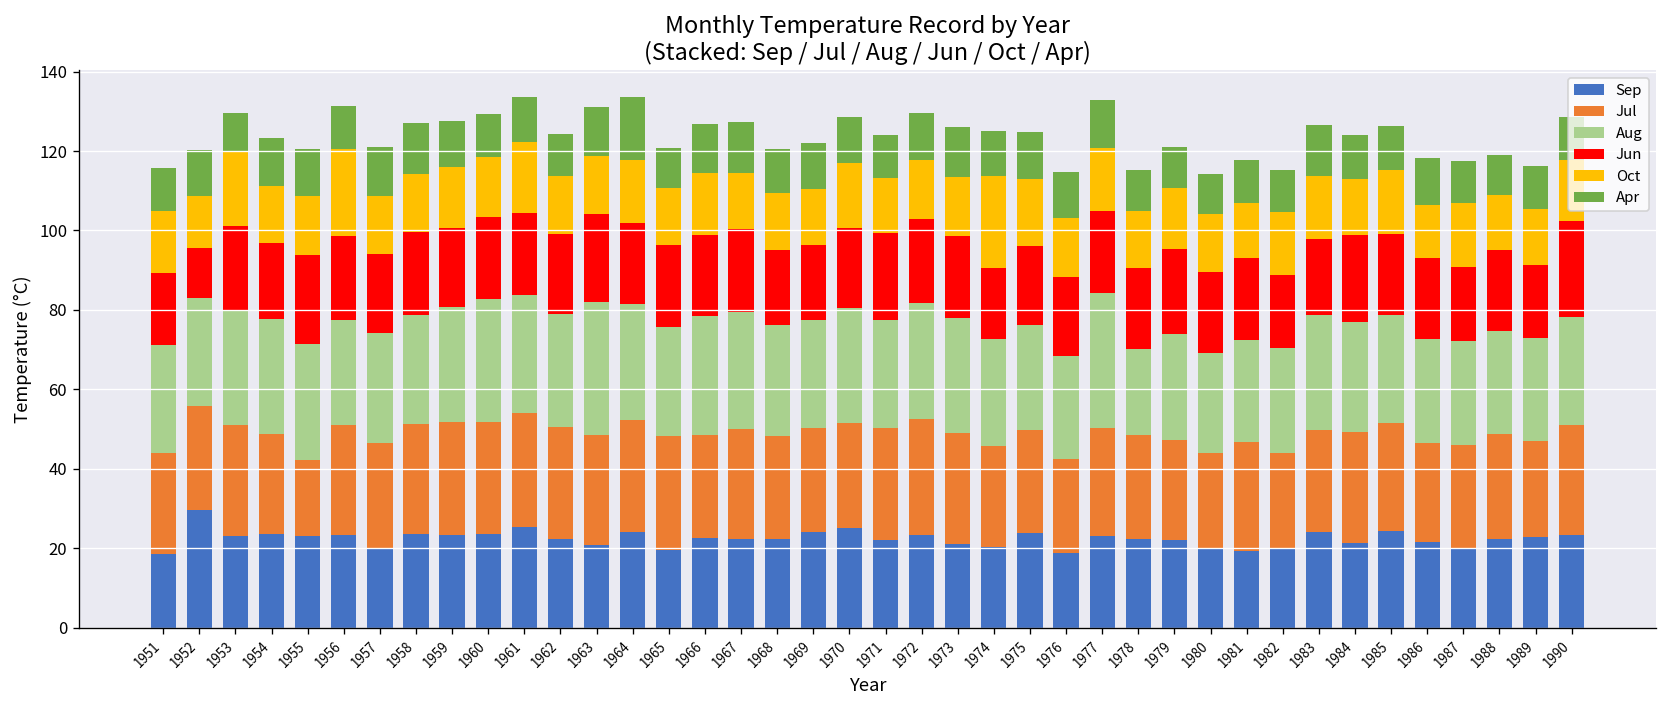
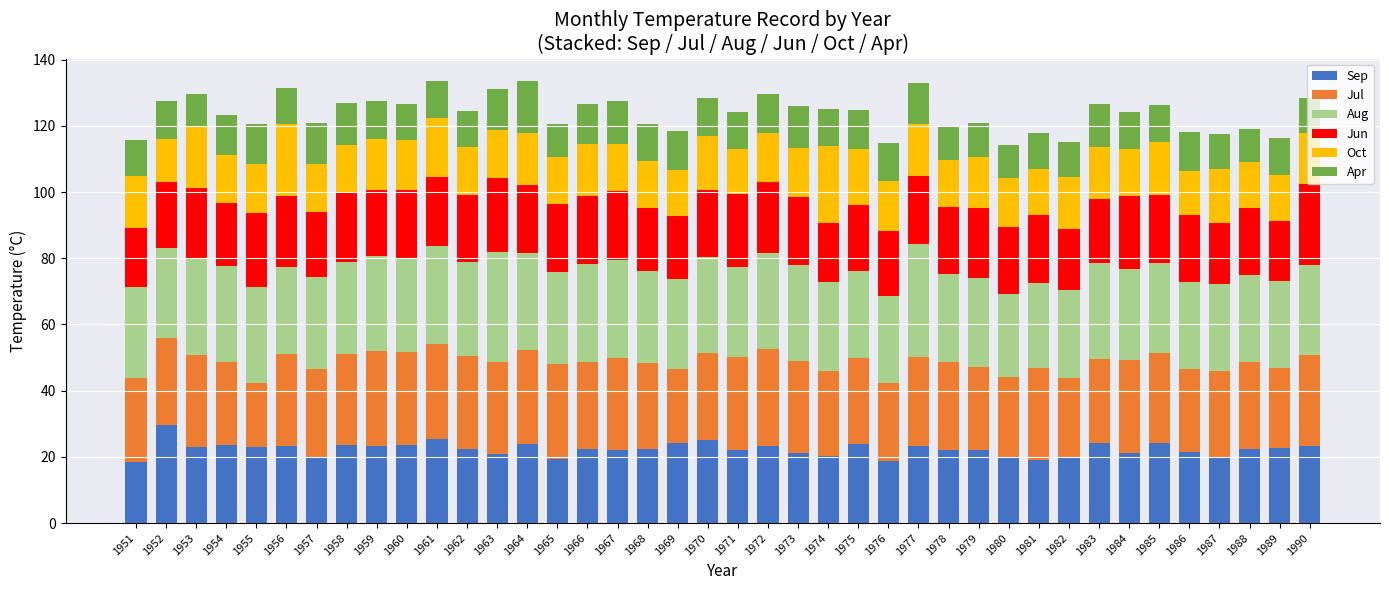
  {
    "Jul": {
      "1951": 25,
      "1952": 26,
      "1953": 28,
      "1954": 25,
      "1955": 19,
      "1956": 28,
      "1957": 27,
      "1958": 28,
      "1959": 29,
      "1960": 28,
      "1961": 29,
      "1962": 28,
      "1963": 28,
      "1964": 28,
      "1965": 29,
      "1966": 26,
      "1967": 28,
      "1968": 26,
-     "1969": 26,
+     "1969": 23,
      "1970": 27,
      "1971": 28,
      "1972": 29,
      "1973": 28,
      "1974": 25,
      "1975": 26,
      "1976": 24,
      "1977": 27,
      "1978": 26,
      "1979": 25,
      "1980": 24,
      "1981": 28,
      "1982": 24,
      "1983": 26,
      "1984": 28,
      "1985": 27,
      "1986": 25,
      "1987": 26,
      "1988": 26,
      "1989": 24,
      "1990": 28
    },
    "Aug": {
      "1951": 27,
      "1952": 27,
      "1953": 29,
      "1954": 29,
      "1955": 29,
      "1956": 26,
      "1957": 28,
      "1958": 28,
      "1959": 29,
-     "1960": 31,
+     "1960": 28,
      "1961": 30,
      "1962": 28,
      "1963": 33,
      "1964": 29,
      "1965": 28,
      "1966": 30,
      "1967": 30,
      "1968": 28,
      "1969": 27,
      "1970": 29,
      "1971": 27,
      "1972": 29,
      "1973": 29,
      "1974": 27,
      "1975": 26,
      "1976": 26,
      "1977": 34,
-     "1978": 22,
+     "1978": 27,
      "1979": 27,
      "1980": 25,
      "1981": 26,
      "1982": 27,
      "1983": 29,
      "1984": 28,
      "1985": 27,
      "1986": 26,
      "1987": 26,
      "1988": 26,
      "1989": 26,
      "1990": 27
    },
    "Jun": {
      "1951": 18,
-     "1952": 13,
+     "1952": 20,
      "1953": 21,
      "1954": 19,
      "1955": 23,
      "1956": 21,
      "1957": 20,
      "1958": 21,
      "1959": 20,
      "1960": 21,
      "1961": 21,
      "1962": 20,
      "1963": 22,
      "1964": 20,
      "1965": 21,
      "1966": 20,
      "1967": 21,
      "1968": 19,
      "1969": 19,
      "1970": 20,
      "1971": 22,
      "1972": 21,
      "1973": 21,
      "1974": 18,
      "1975": 20,
      "1976": 20,
      "1977": 21,
      "1978": 20,
      "1979": 21,
      "1980": 20,
      "1981": 21,
      "1982": 18,
      "1983": 19,
      "1984": 22,
      "1985": 21,
      "1986": 20,
      "1987": 19,
      "1988": 20,
      "1989": 18,
      "1990": 24
    }
  }
